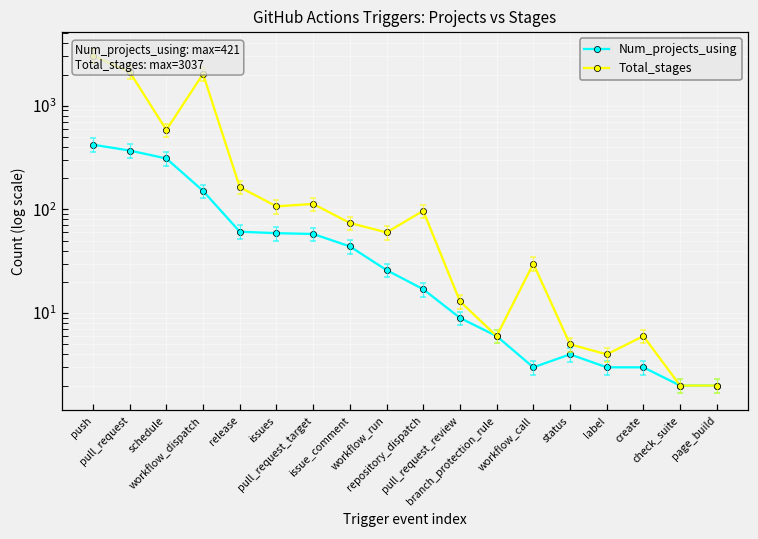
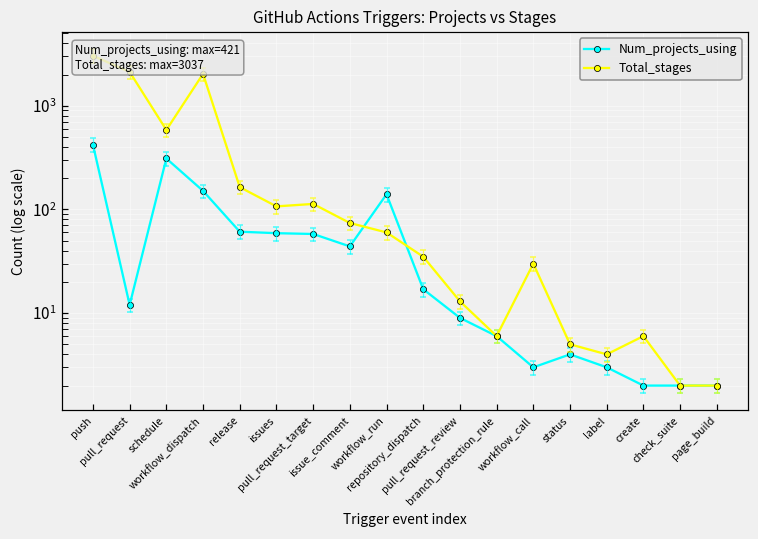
  {
    "Num_projects_using": {
      "push": 400,
-     "pull_request": 370,
+     "pull_request": 12,
      "schedule": 310,
      "workflow_dispatch": 150,
      "release": 60,
      "issues": 60,
      "pull_request_target": 60,
      "issue_comment": 40,
-     "workflow_run": 26,
+     "workflow_run": 140,
      "repository_dispatch": 17,
      "pull_request_review": 9,
      "workflow_call": 3,
      "label": 3,
-     "create": 3
+     "create": 2
    },
    "Total_stages": {
      "pull_request": 2100,
      "schedule": 600,
      "workflow_dispatch": 2000,
      "release": 160,
      "issues": 110,
      "pull_request_target": 110,
      "issue_comment": 70,
      "workflow_run": 60,
-     "repository_dispatch": 100,
+     "repository_dispatch": 35,
      "pull_request_review": 13,
      "workflow_call": 30,
      "status": 5,
      "label": 4,
      "create": 6
    }
  }
